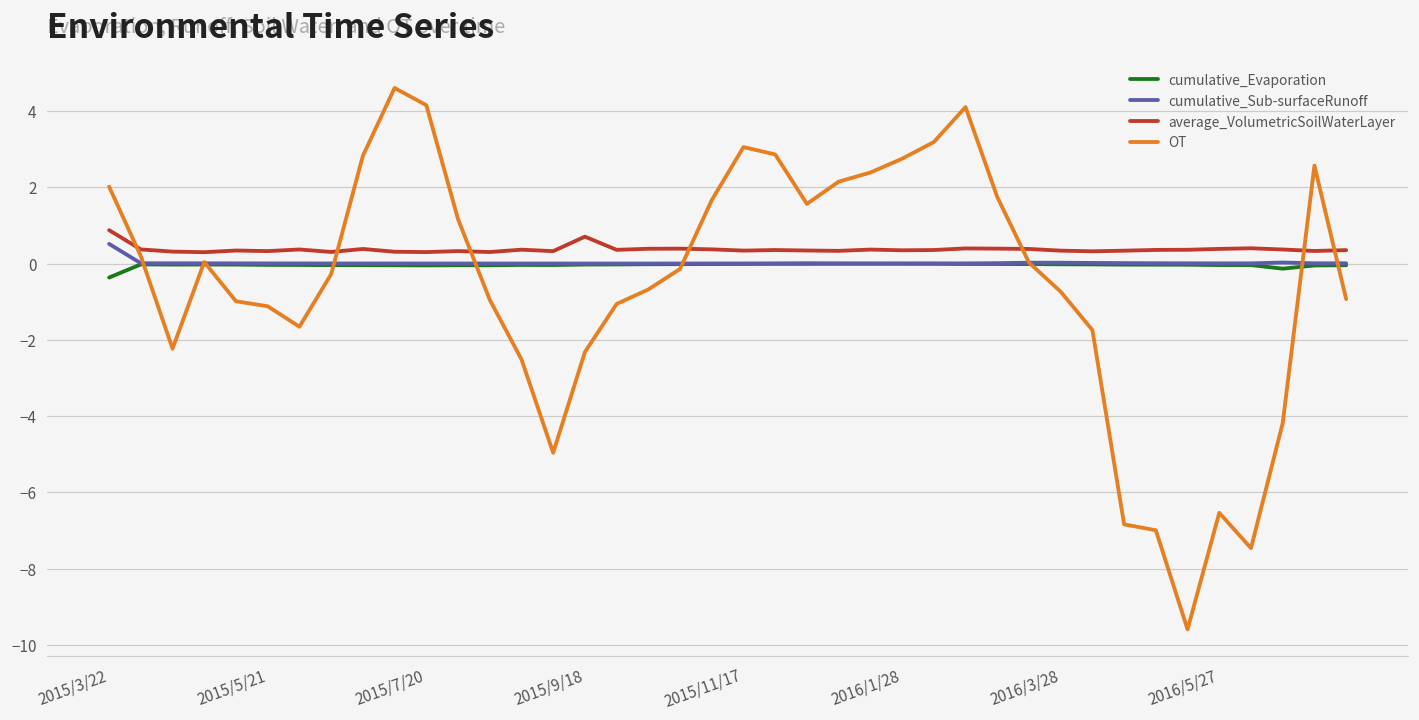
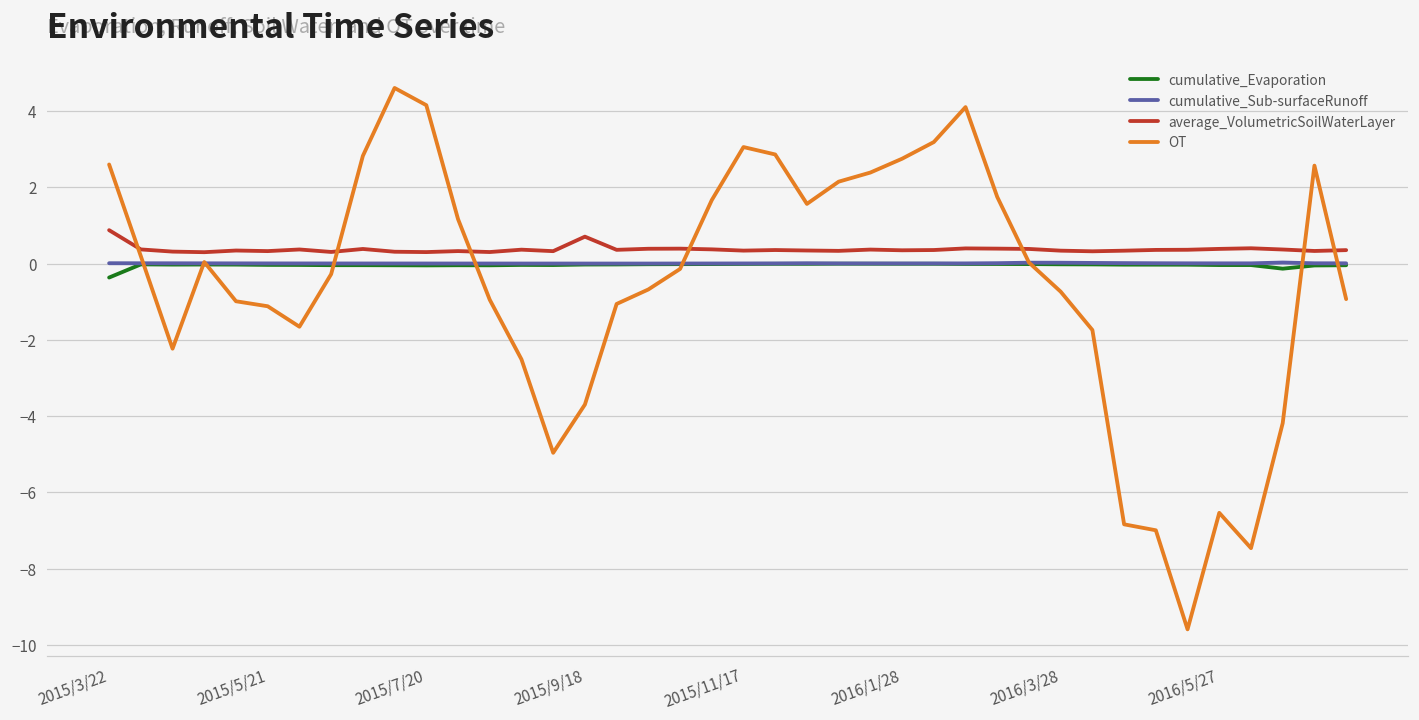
  {
    "cumulative_Evaporation": {
      "2015/3/22": -0.4
    },
    "cumulative_Sub-surfaceRunoff": {
-     "2015/3/22": 0.5
+     "2015/3/22": 0.0
    },
    "average_VolumetricSoilWaterLayer": {
      "2015/3/22": 0.9,
      "2015/5/21": 0.3,
      "2015/7/20": 0.3,
      "2015/9/18": 0.7,
      "2015/11/17": 0.3,
      "2016/1/28": 0.3,
      "2016/3/28": 0.3,
      "2016/5/27": 0.4
    },
    "OT": {
-     "2015/3/22": 2.0,
+     "2015/3/22": 2.6,
      "2015/5/21": -1.1,
      "2015/7/20": 4.2,
-     "2015/9/18": -2.3,
+     "2015/9/18": -3.7,
      "2015/11/17": 3.1,
      "2016/1/28": 2.8,
      "2016/3/28": -0.7,
      "2016/5/27": -6.5
    }
  }
